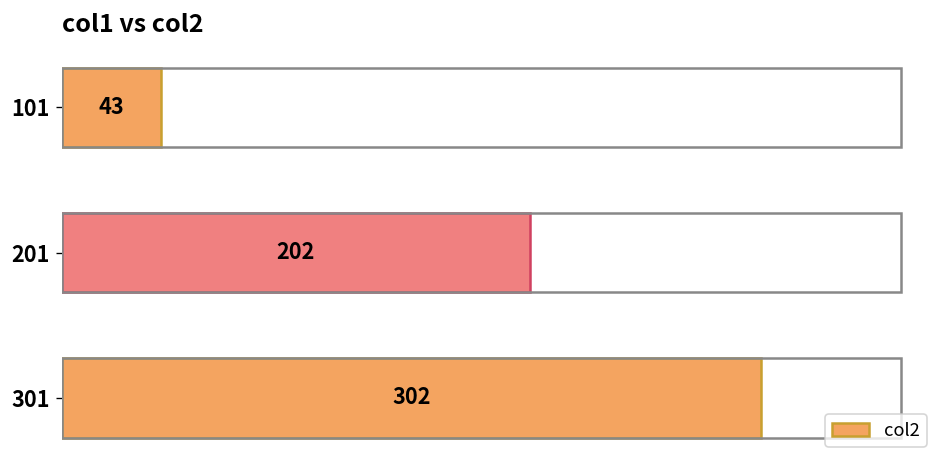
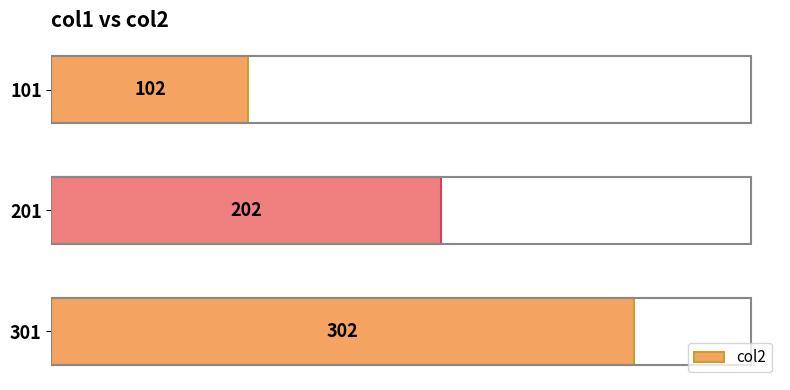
  {
-   "101": 43,
+   "101": 102,
    "201": 202,
    "301": 302
  }
